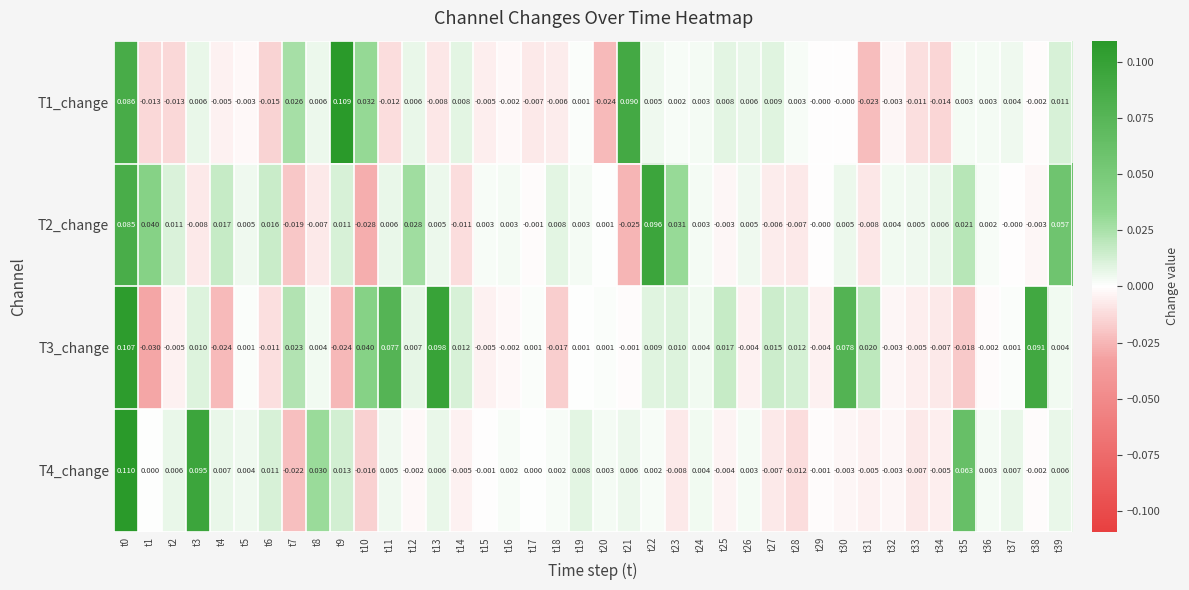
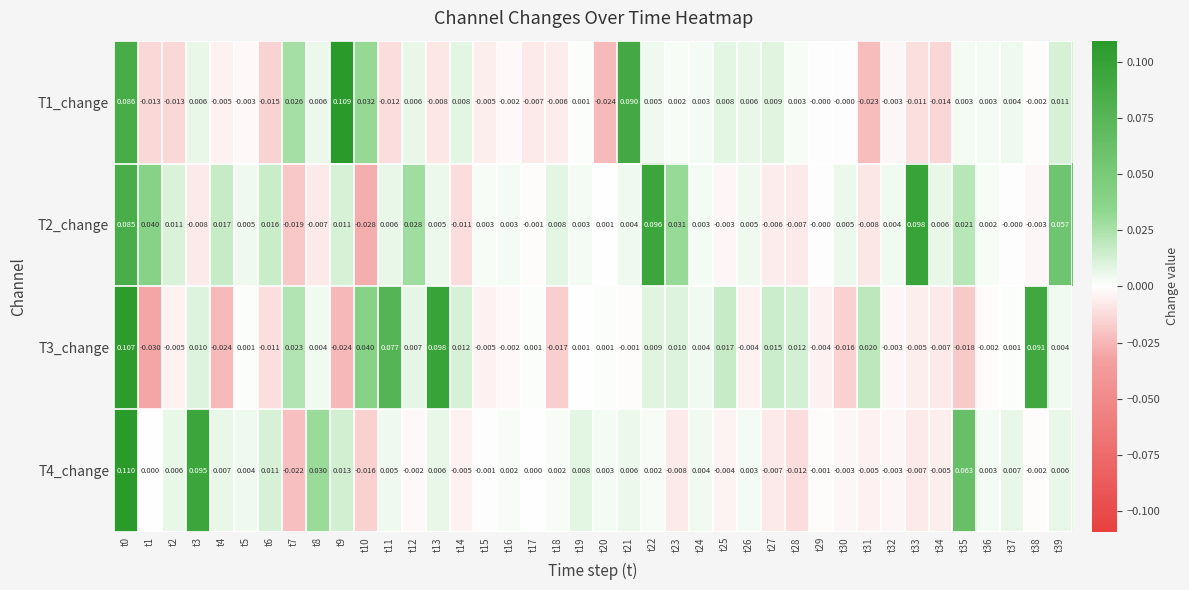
  {
    "T1_change": {
      "t0": 0.086,
      "t1": -0.013,
      "t2": -0.013,
      "t3": 0.006,
      "t4": -0.005,
      "t5": -0.003,
      "t6": -0.015,
      "t7": 0.026,
      "t8": 0.006,
      "t9": 0.109,
      "t10": 0.032,
      "t11": -0.012,
      "t12": 0.006,
      "t13": -0.008,
      "t14": 0.008,
      "t15": -0.005,
      "t16": -0.002,
      "t17": -0.007,
      "t18": -0.006,
      "t19": 0.001,
      "t20": -0.024,
      "t21": 0.090,
      "t22": 0.005,
      "t23": 0.002,
      "t24": 0.003,
      "t25": 0.008,
      "t26": 0.006,
      "t27": 0.009,
      "t28": 0.003,
      "t29": -0.000,
      "t30": -0.000,
      "t31": -0.023,
      "t32": -0.003,
      "t33": -0.011,
      "t34": -0.014,
      "t35": 0.003,
      "t36": 0.003,
      "t37": 0.004,
      "t38": -0.002,
      "t39": 0.011
    },
    "T2_change": {
      "t0": 0.085,
      "t1": 0.040,
      "t2": 0.011,
      "t3": -0.008,
      "t4": 0.017,
      "t5": 0.005,
      "t6": 0.016,
      "t7": -0.019,
      "t8": -0.007,
      "t9": 0.011,
      "t10": -0.028,
      "t11": 0.006,
      "t12": 0.028,
      "t13": 0.005,
      "t14": -0.011,
      "t15": 0.003,
      "t16": 0.003,
      "t17": -0.001,
      "t18": 0.008,
      "t19": 0.003,
      "t20": 0.001,
-     "t21": -0.025,
+     "t21": 0.004,
      "t22": 0.096,
      "t23": 0.031,
      "t24": 0.003,
      "t25": -0.003,
      "t26": 0.005,
      "t27": -0.006,
      "t28": -0.007,
      "t29": -0.000,
      "t30": 0.005,
      "t31": -0.008,
      "t32": 0.004,
-     "t33": 0.005,
+     "t33": 0.098,
      "t34": 0.006,
      "t35": 0.021,
      "t36": 0.002,
      "t37": -0.000,
      "t38": -0.003,
      "t39": 0.057
    },
    "T3_change": {
      "t0": 0.107,
      "t1": -0.030,
      "t2": -0.005,
      "t3": 0.010,
      "t4": -0.024,
      "t5": 0.001,
      "t6": -0.011,
      "t7": 0.023,
      "t8": 0.004,
      "t9": -0.024,
      "t10": 0.040,
      "t11": 0.077,
      "t12": 0.007,
      "t13": 0.098,
      "t14": 0.012,
      "t15": -0.005,
      "t16": -0.002,
      "t17": 0.001,
      "t18": -0.017,
      "t19": 0.001,
      "t20": 0.001,
      "t21": -0.001,
      "t22": 0.009,
      "t23": 0.010,
      "t24": 0.004,
      "t25": 0.017,
      "t26": -0.004,
      "t27": 0.015,
      "t28": 0.012,
      "t29": -0.004,
-     "t30": 0.078,
+     "t30": -0.016,
      "t31": 0.020,
      "t32": -0.003,
      "t33": -0.005,
      "t34": -0.007,
      "t35": -0.018,
      "t36": -0.002,
      "t37": 0.001,
      "t38": 0.091,
      "t39": 0.004
    },
    "T4_change": {
      "t0": 0.110,
      "t1": 0.000,
      "t2": 0.006,
      "t3": 0.095,
      "t4": 0.007,
      "t5": 0.004,
      "t6": 0.011,
      "t7": -0.022,
      "t8": 0.030,
      "t9": 0.013,
      "t10": -0.016,
      "t11": 0.005,
      "t12": -0.002,
      "t13": 0.006,
      "t14": -0.005,
      "t15": -0.001,
      "t16": 0.002,
      "t17": 0.000,
      "t18": 0.002,
      "t19": 0.008,
      "t20": 0.003,
      "t21": 0.006,
      "t22": 0.002,
      "t23": -0.008,
      "t24": 0.004,
      "t25": -0.004,
      "t26": 0.003,
      "t27": -0.007,
      "t28": -0.012,
      "t29": -0.001,
      "t30": -0.003,
      "t31": -0.005,
      "t32": -0.003,
      "t33": -0.007,
      "t34": -0.005,
      "t35": 0.063,
      "t36": 0.003,
      "t37": 0.007,
      "t38": -0.002,
      "t39": 0.006
    }
  }
